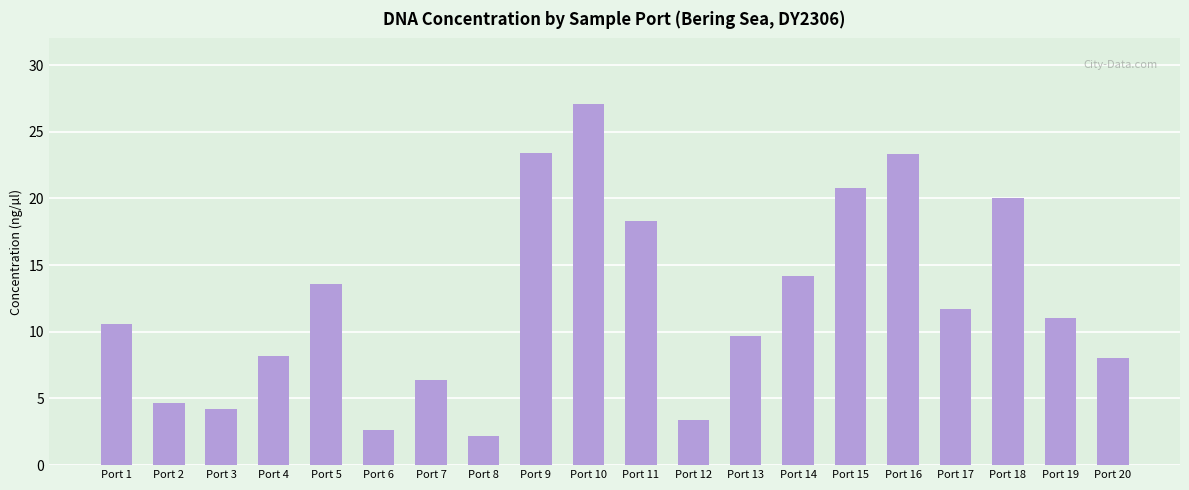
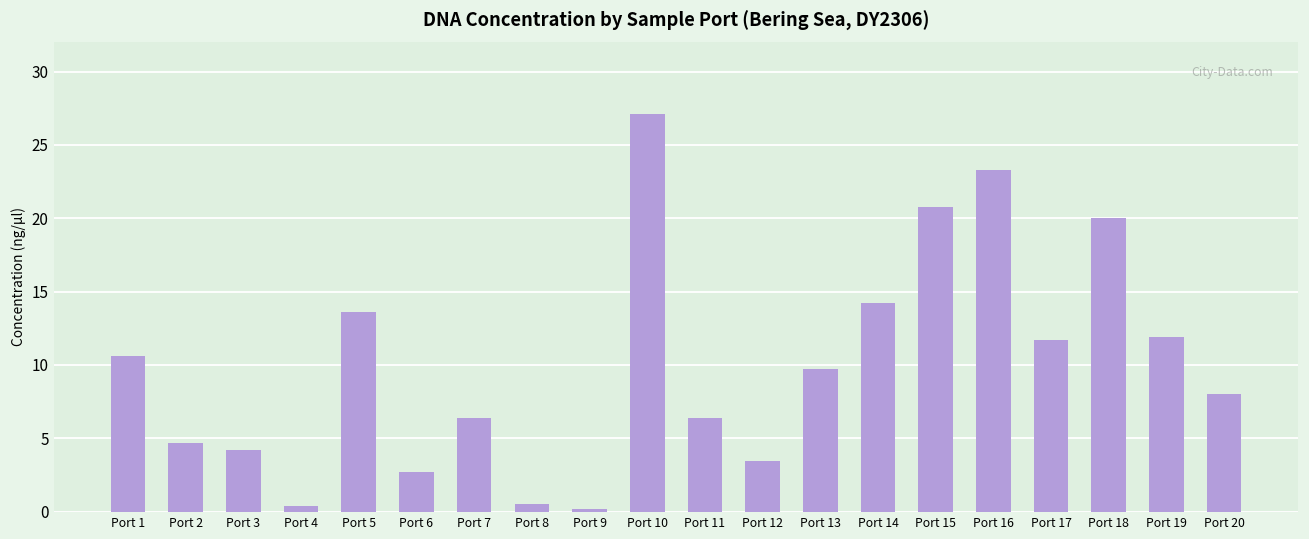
  {
    "Port 1": 10.6,
    "Port 2": 4.7,
    "Port 3": 4.2,
-   "Port 4": 8.2,
+   "Port 4": 0.4,
    "Port 5": 13.6,
    "Port 6": 2.7,
    "Port 7": 6.4,
-   "Port 8": 2.2,
-   "Port 9": 23.4,
+   "Port 8": 0.5,
+   "Port 9": 0.2,
    "Port 10": 27.1,
-   "Port 11": 18.3,
+   "Port 11": 6.4,
    "Port 12": 3.4,
    "Port 13": 9.7,
    "Port 14": 14.2,
    "Port 15": 20.8,
    "Port 16": 23.3,
    "Port 17": 11.7,
    "Port 18": 20.0,
-   "Port 19": 11.0,
+   "Port 19": 11.9,
    "Port 20": 8.0
  }
